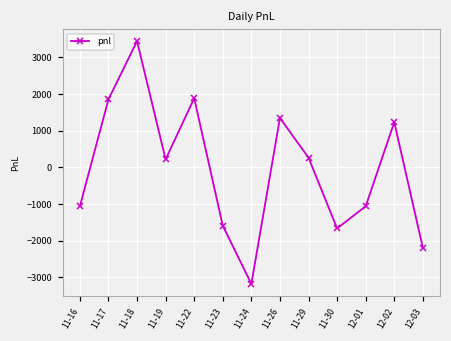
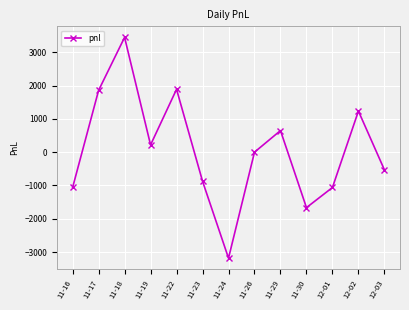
  {
    "11-16": -1100,
    "11-17": 1900,
    "11-18": 3400,
    "11-19": 200,
    "11-22": 1900,
-   "11-23": -1600,
+   "11-23": -900,
    "11-24": -3200,
-   "11-26": 1300,
-   "11-29": 300,
+   "11-26": 0,
+   "11-29": 600,
    "11-30": -1700,
    "12-01": -1100,
    "12-02": 1200,
-   "12-03": -2200
+   "12-03": -500
  }
